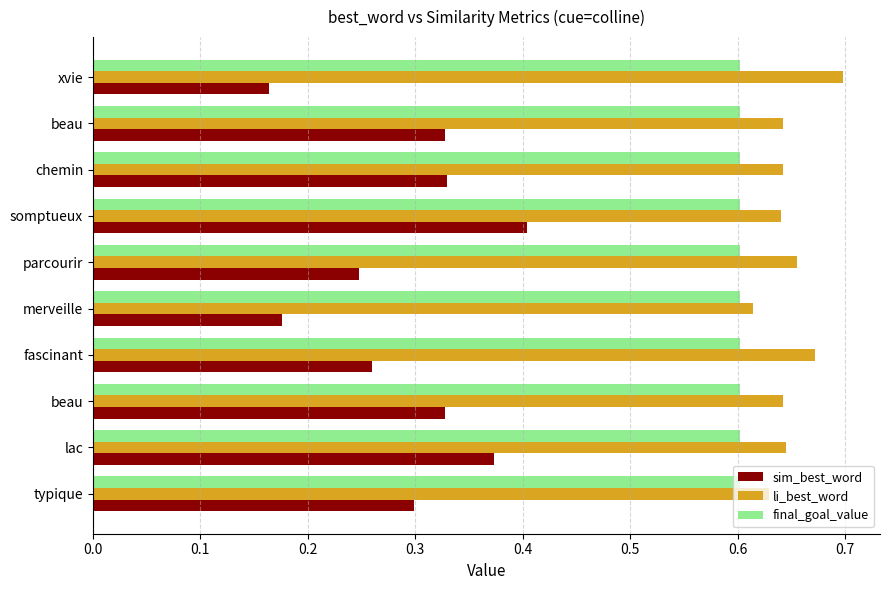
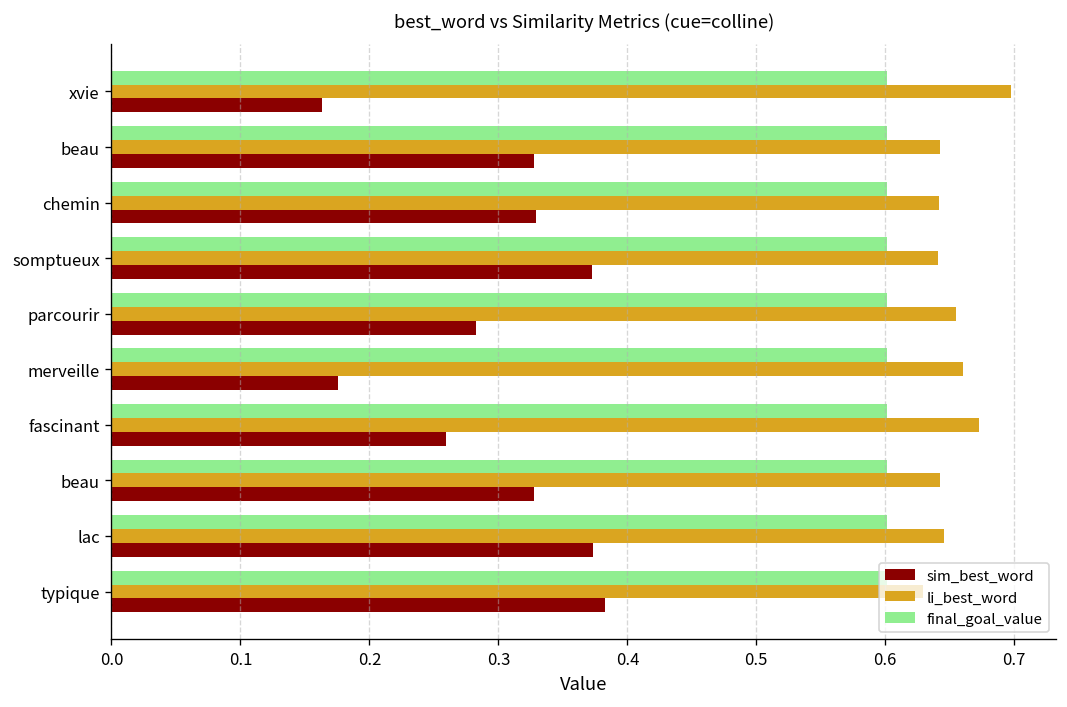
  {
    "sim_best_word": {
      "xvie": 0.164,
      "chemin": 0.330,
-     "somptueux": 0.404,
-     "parcourir": 0.248,
+     "somptueux": 0.372,
+     "parcourir": 0.282,
      "merveille": 0.176,
      "fascinant": 0.259,
      "lac": 0.373,
-     "typique": 0.299
+     "typique": 0.383
    },
    "li_best_word": {
      "xvie": 0.697,
      "chemin": 0.642,
      "somptueux": 0.641,
      "parcourir": 0.655,
-     "merveille": 0.614,
+     "merveille": 0.660,
      "fascinant": 0.672,
      "lac": 0.645
    },
    "final_goal_value": {
      "xvie": 0.602,
      "chemin": 0.602,
      "somptueux": 0.602,
      "parcourir": 0.602,
      "merveille": 0.602,
      "fascinant": 0.602,
      "lac": 0.602
    }
  }
